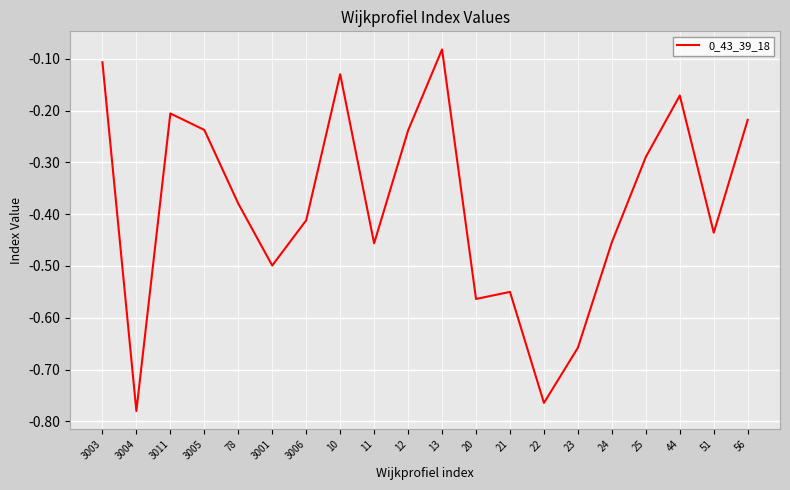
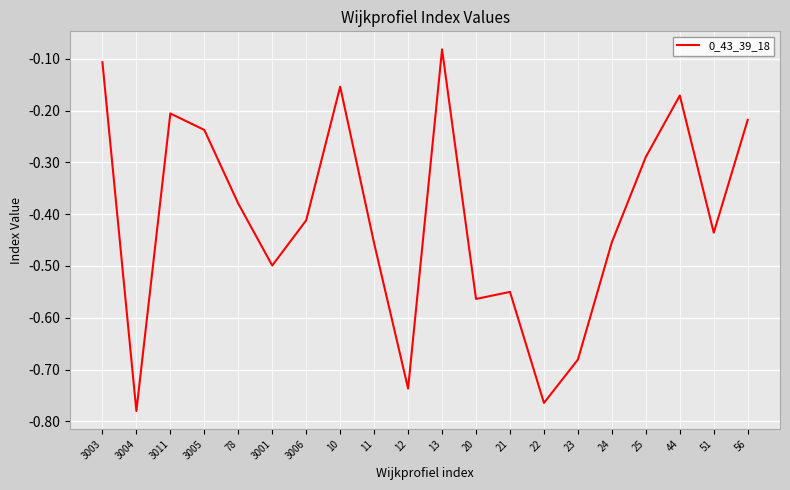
  {
    "3003": -0.11,
    "3004": -0.78,
    "3011": -0.21,
    "3005": -0.24,
    "78": -0.38,
    "3001": -0.50,
    "3006": -0.41,
-   "10": -0.13,
+   "10": -0.15,
    "11": -0.46,
-   "12": -0.24,
+   "12": -0.74,
    "13": -0.08,
    "20": -0.56,
    "21": -0.55,
    "22": -0.76,
-   "23": -0.66,
+   "23": -0.68,
    "24": -0.45,
    "25": -0.29,
    "44": -0.17,
    "51": -0.44,
    "56": -0.22
  }
